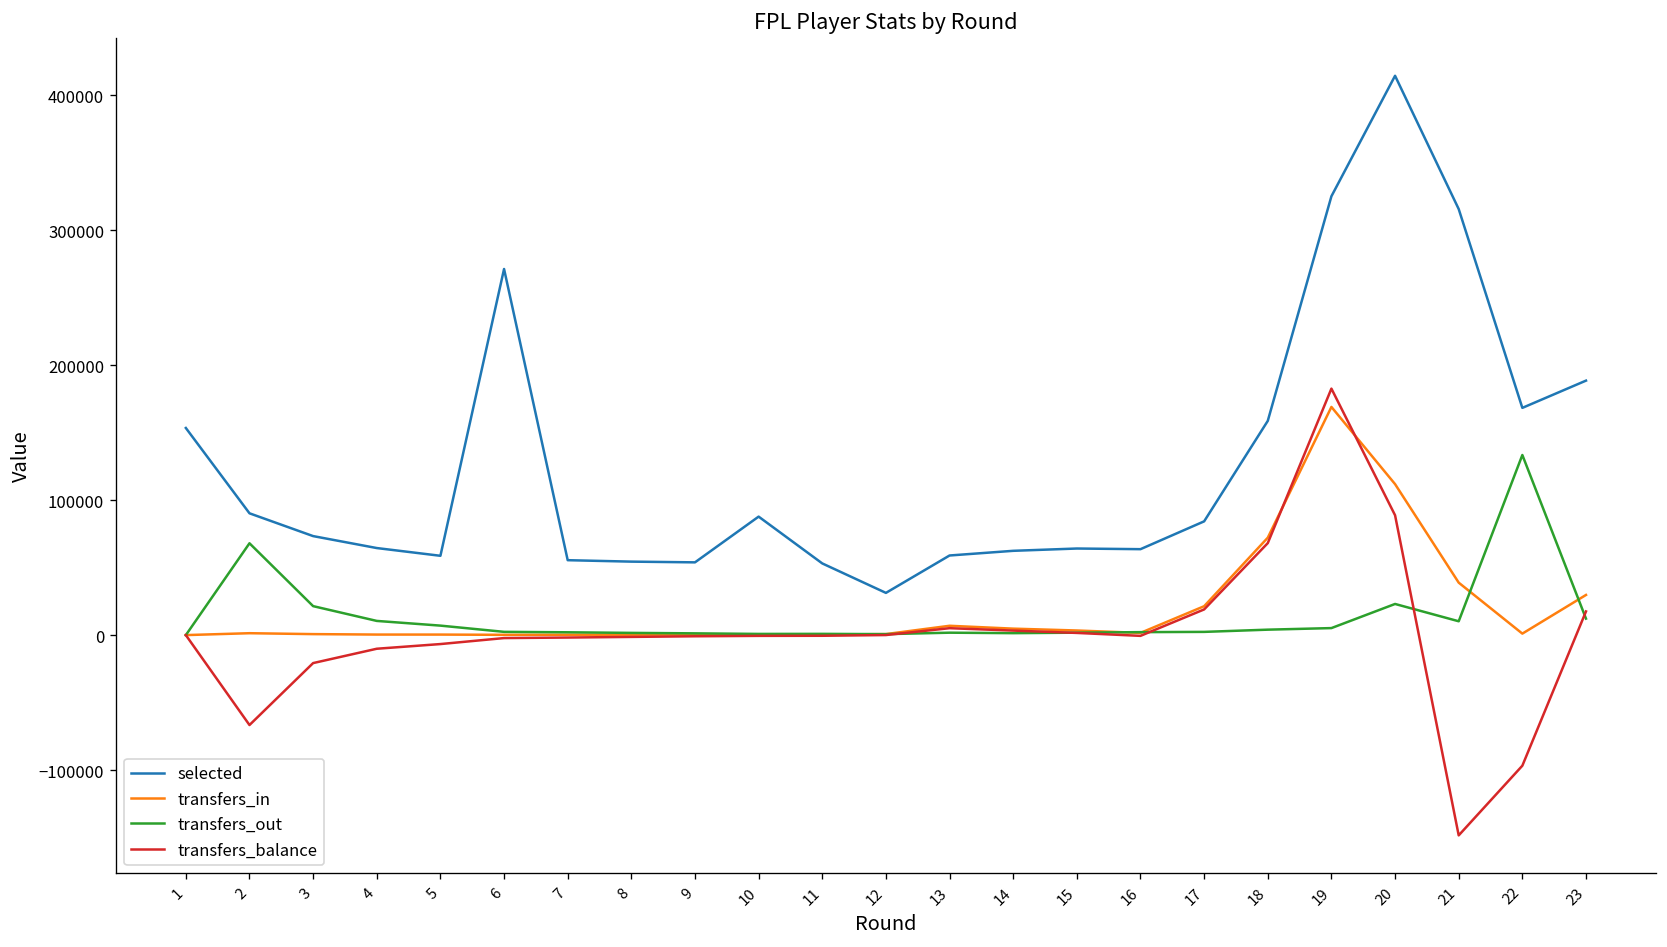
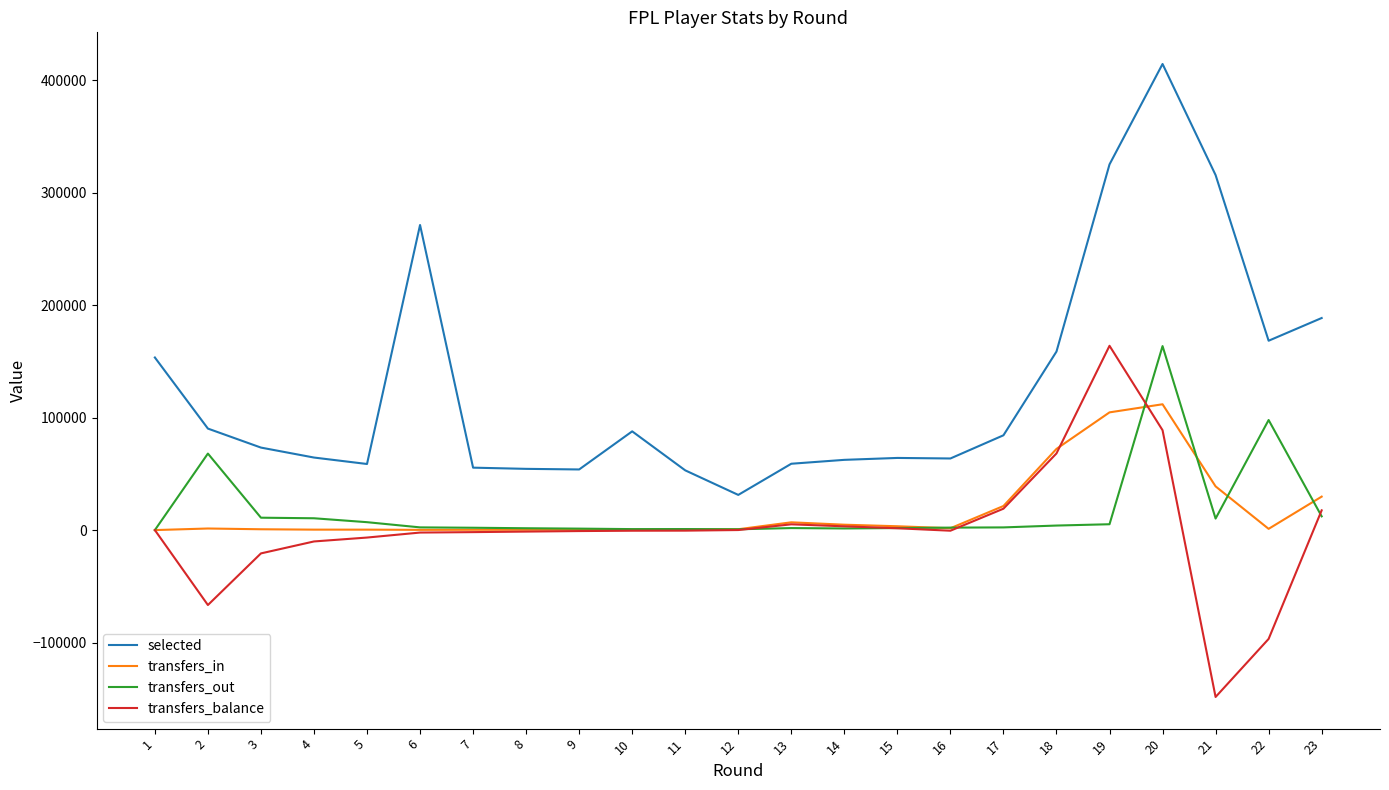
  {
    "selected": {
      "1": 153000,
      "2": 90000,
      "3": 73000,
      "4": 64000,
      "5": 59000,
      "6": 271000,
      "7": 55000,
      "8": 54000,
      "9": 54000,
      "10": 88000,
      "11": 53000,
      "12": 31000,
      "13": 59000,
      "14": 62000,
      "15": 64000,
      "16": 64000,
      "17": 84000,
      "18": 159000,
      "19": 325000,
      "20": 414000,
      "21": 316000,
      "22": 168000,
      "23": 189000
    },
    "transfers_in": {
      "2": 1000,
      "3": 1000,
      "4": 0,
      "5": 0,
      "17": 21000,
      "18": 72000,
-     "19": 169000,
+     "19": 105000,
      "20": 112000,
      "21": 39000,
      "22": 1000,
      "23": 30000
    },
    "transfers_out": {
      "2": 68000,
-     "3": 21000,
+     "3": 11000,
      "4": 11000,
      "5": 7000,
      "13": 2000,
      "17": 2000,
      "18": 4000,
      "19": 5000,
-     "20": 23000,
+     "20": 164000,
      "21": 10000,
-     "22": 133000,
+     "22": 98000,
      "23": 12000
    },
    "transfers_balance": {
      "2": -67000,
      "3": -21000,
      "4": -10000,
      "5": -7000,
      "6": -2000,
      "17": 19000,
      "18": 68000,
-     "19": 183000,
+     "19": 164000,
      "20": 89000,
      "21": -148000,
      "22": -97000,
      "23": 18000
    }
  }
